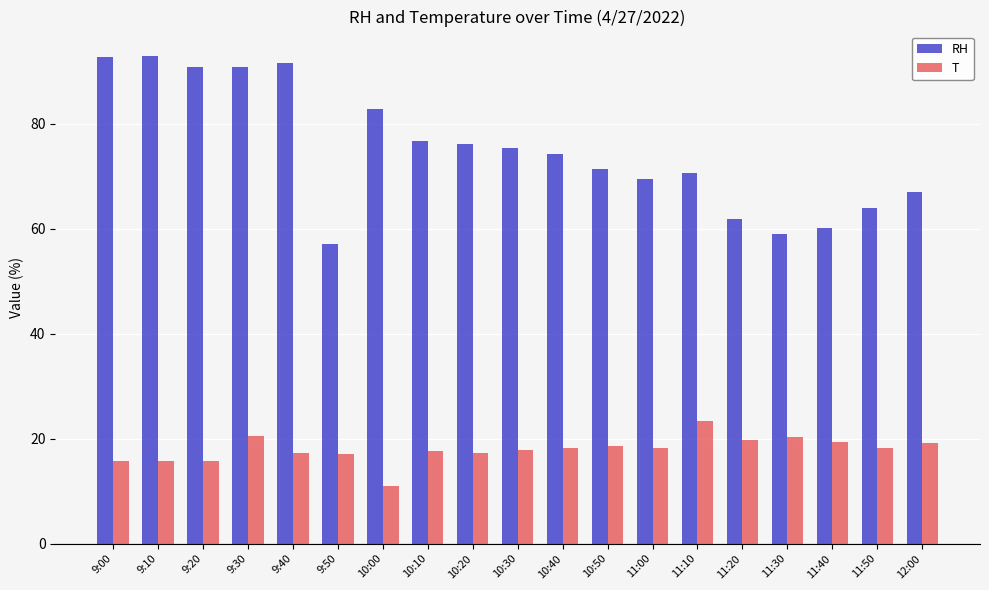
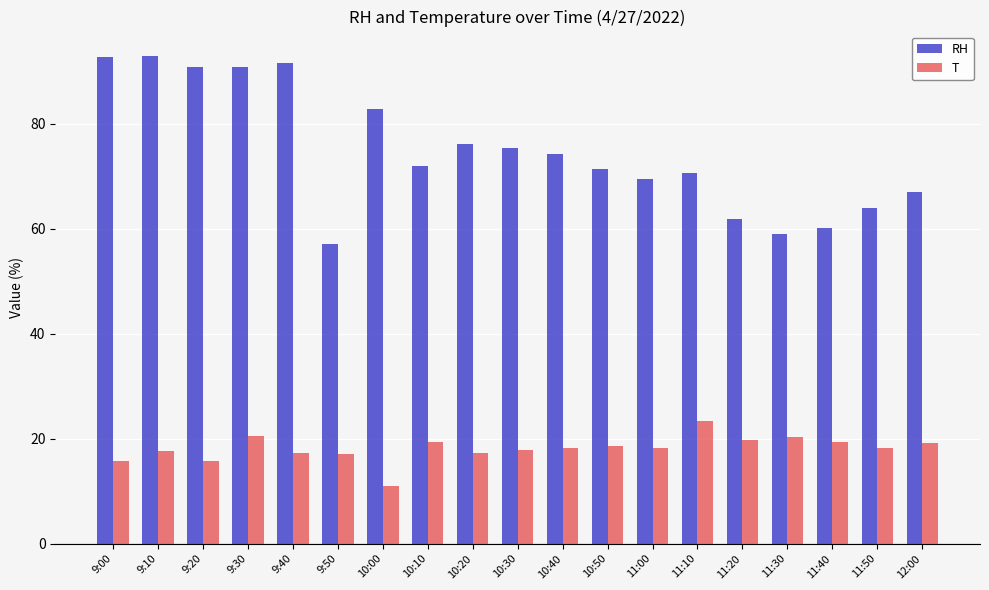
  {
    "RH": {
      "9:00": 93,
      "9:10": 93,
      "9:20": 91,
      "9:30": 91,
      "9:40": 92,
      "9:50": 57,
      "10:00": 83,
-     "10:10": 77,
+     "10:10": 72,
      "10:20": 76,
      "10:30": 75,
      "10:40": 74,
      "10:50": 71,
      "11:00": 69,
      "11:10": 71,
      "11:20": 62,
      "11:30": 59,
      "11:40": 60,
      "11:50": 64,
      "12:00": 67
    },
    "T": {
      "9:00": 16,
-     "9:10": 16,
+     "9:10": 18,
      "9:20": 16,
      "9:30": 21,
      "9:40": 17,
      "9:50": 17,
      "10:00": 11,
-     "10:10": 18,
+     "10:10": 19,
      "10:20": 17,
      "10:30": 18,
      "10:40": 18,
      "10:50": 19,
      "11:00": 18,
      "11:10": 23,
      "11:20": 20,
      "11:30": 20,
      "11:40": 19,
      "11:50": 18,
      "12:00": 19
    }
  }
